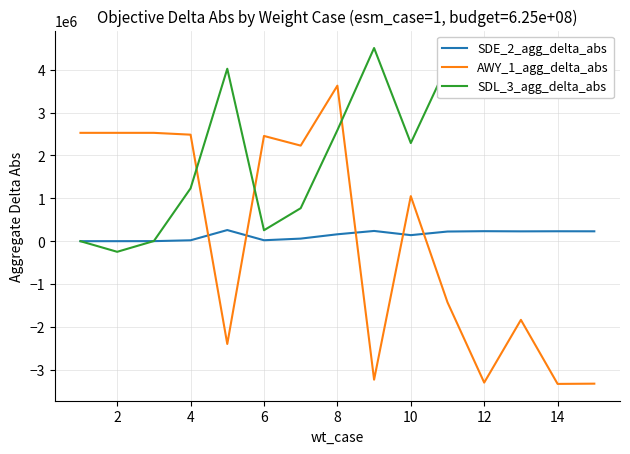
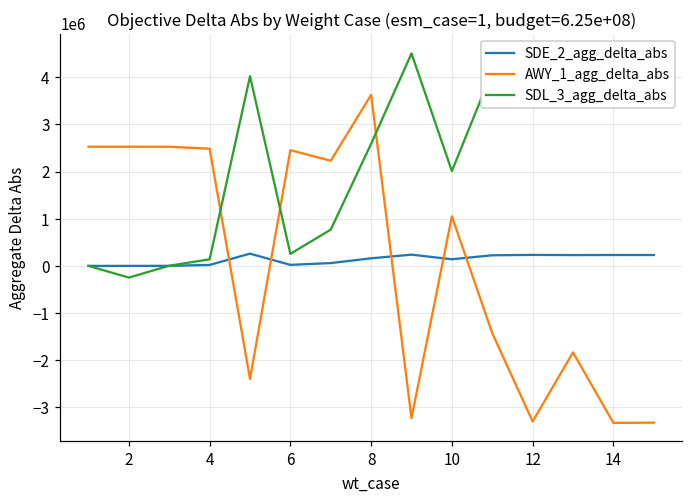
  {
    "SDE_2_agg_delta_abs": {
      "2": 0,
      "4": 0,
      "6": 0,
      "8": 200000,
      "10": 100000,
      "12": 200000,
      "14": 200000
    },
    "AWY_1_agg_delta_abs": {
      "2": 2500000,
      "4": 2500000,
      "6": 2500000,
      "8": 3600000,
      "10": 1100000,
      "12": -3300000,
      "14": -3300000
    },
    "SDL_3_agg_delta_abs": {
      "2": -200000,
-     "4": 1200000,
+     "4": 100000,
      "6": 300000,
      "8": 2600000,
-     "10": 2300000
+     "10": 2000000
    }
  }
